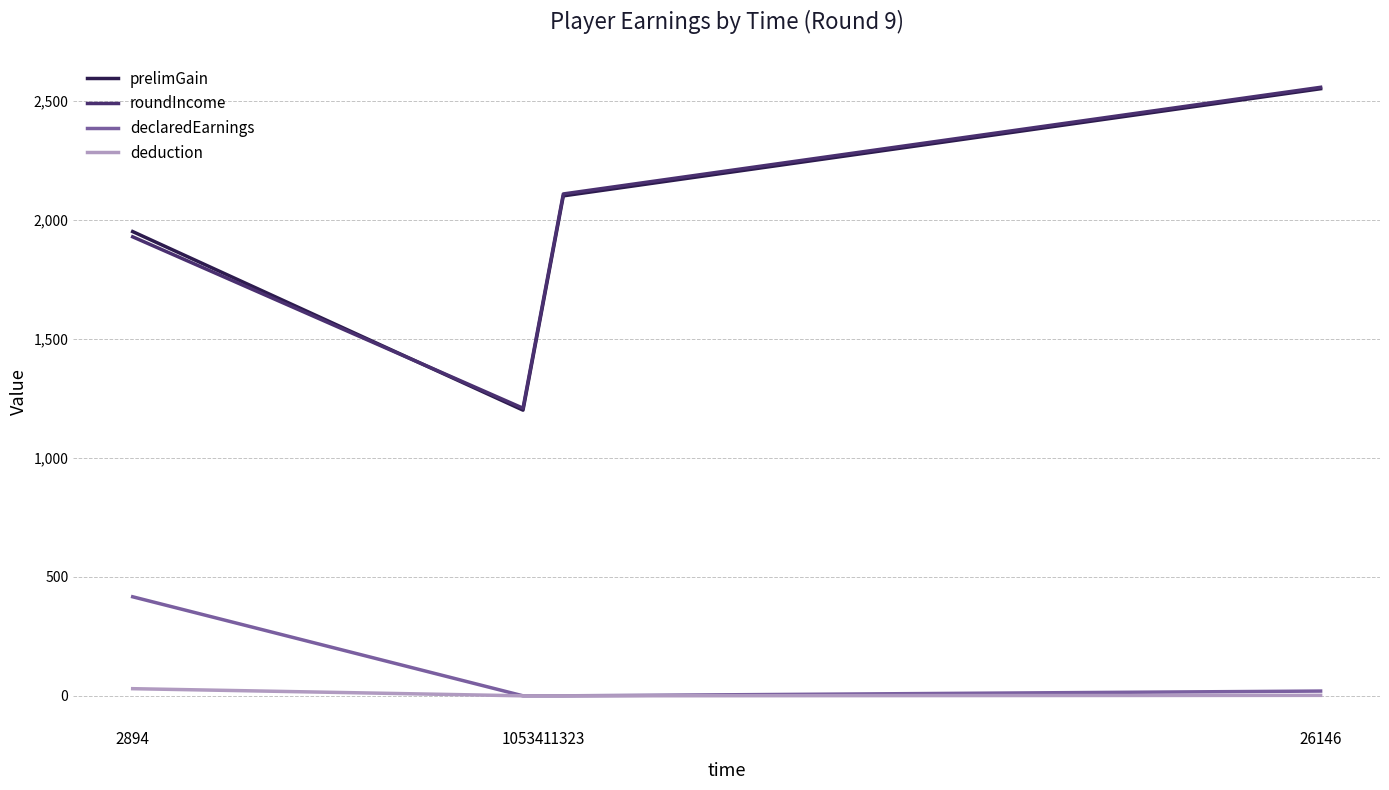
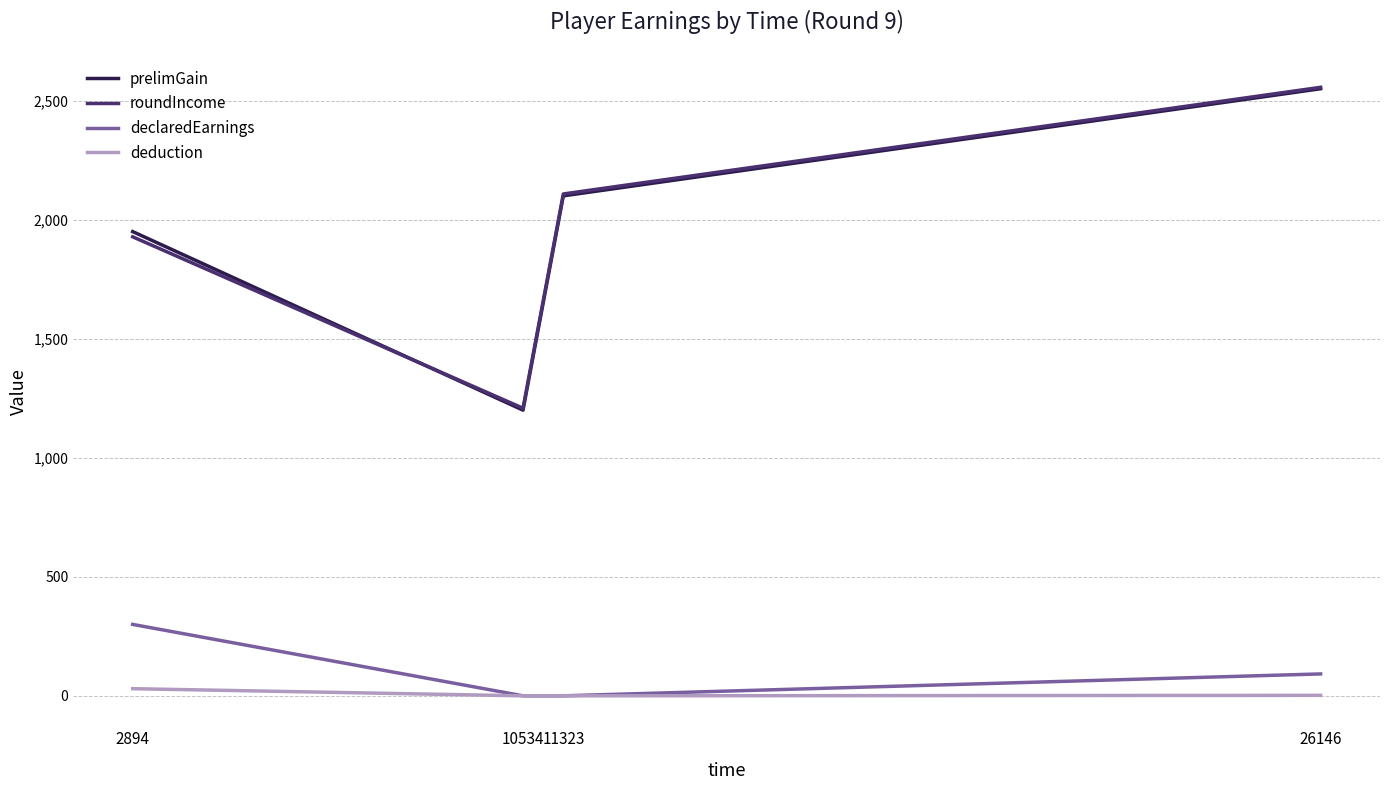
  {
    "declaredEarnings": {
-     "2894": 420,
-     "26146": 20
+     "2894": 300,
+     "26146": 90
    },
    "deduction": {
      "2894": 30,
      "26146": 0
    }
  }
